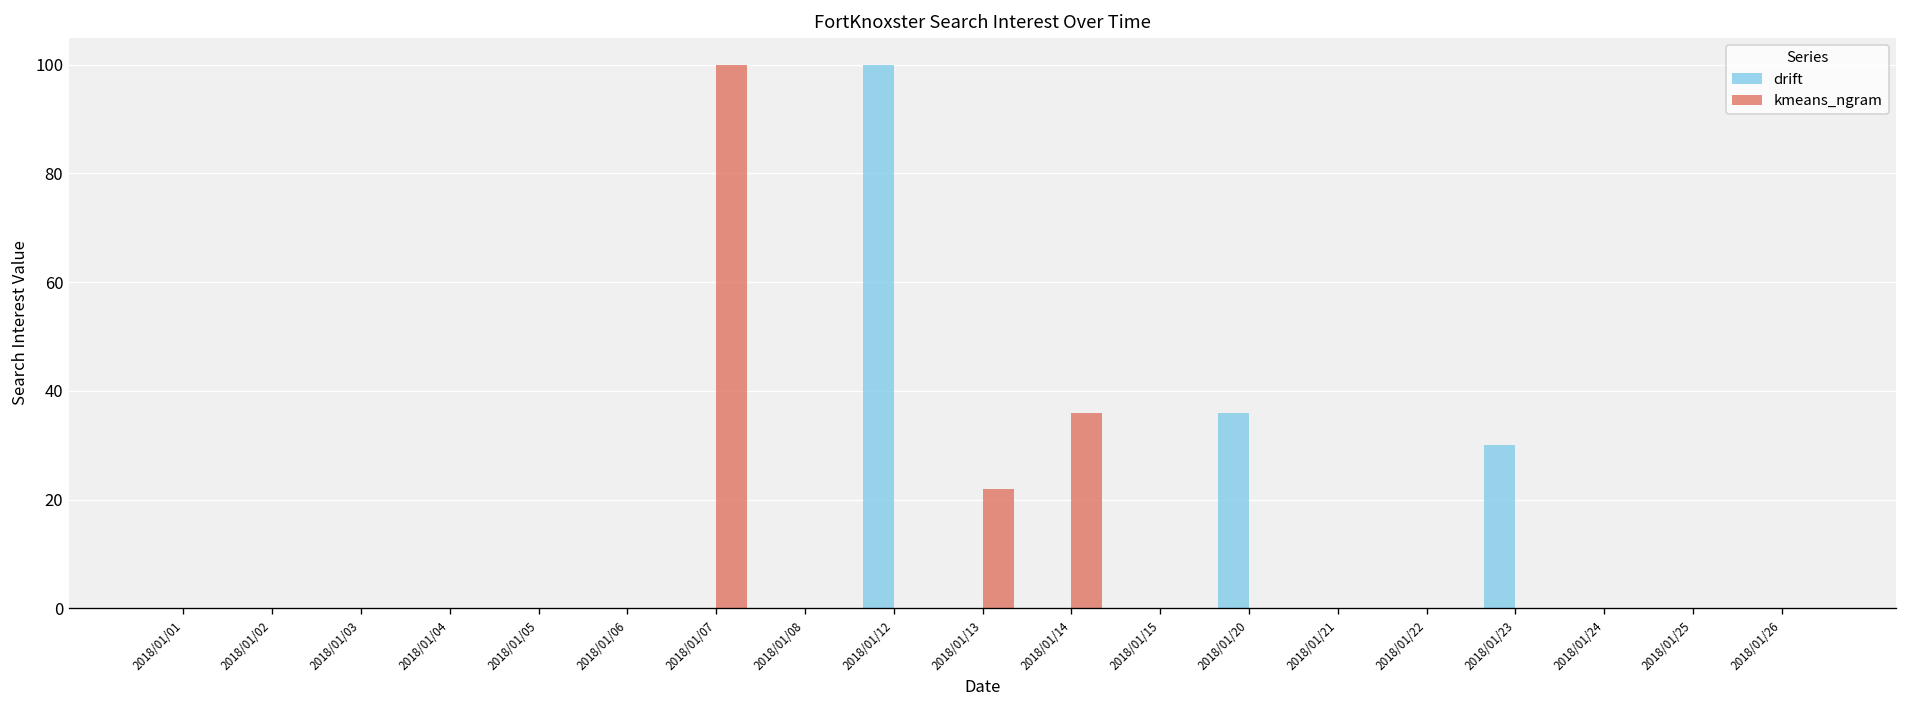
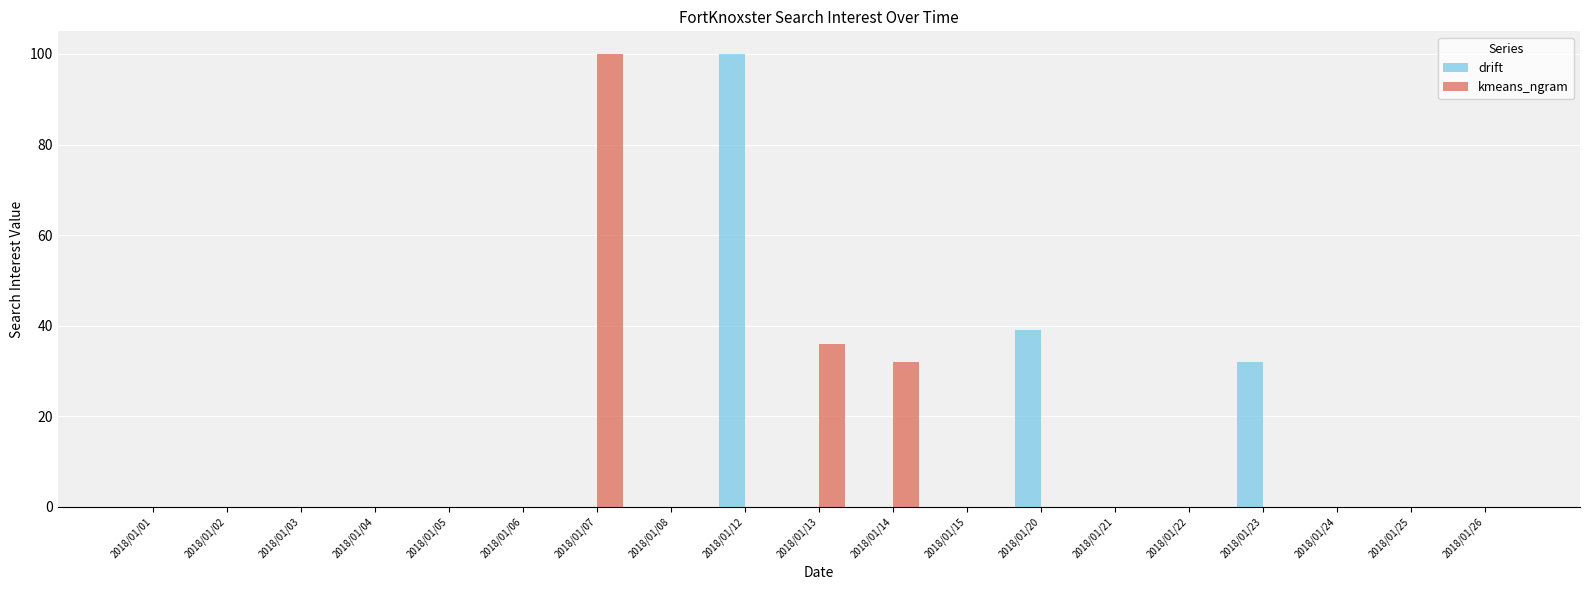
  {
    "drift": {
      "2018/01/01": 0,
      "2018/01/02": 0,
      "2018/01/03": 0,
      "2018/01/04": 0,
      "2018/01/05": 0,
      "2018/01/06": 0,
      "2018/01/07": 0,
      "2018/01/08": 0,
      "2018/01/12": 100,
      "2018/01/13": 0,
      "2018/01/14": 0,
      "2018/01/15": 0,
-     "2018/01/20": 36,
+     "2018/01/20": 39,
      "2018/01/21": 0,
      "2018/01/22": 0,
-     "2018/01/23": 30,
+     "2018/01/23": 32,
      "2018/01/24": 0,
      "2018/01/25": 0,
      "2018/01/26": 0
    },
    "kmeans_ngram": {
      "2018/01/01": 0,
      "2018/01/02": 0,
      "2018/01/03": 0,
      "2018/01/04": 0,
      "2018/01/05": 0,
      "2018/01/06": 0,
      "2018/01/07": 100,
      "2018/01/08": 0,
      "2018/01/12": 0,
-     "2018/01/13": 22,
-     "2018/01/14": 36,
+     "2018/01/13": 36,
+     "2018/01/14": 32,
      "2018/01/15": 0,
      "2018/01/20": 0,
      "2018/01/21": 0,
      "2018/01/22": 0,
      "2018/01/23": 0,
      "2018/01/24": 0,
      "2018/01/25": 0,
      "2018/01/26": 0
    }
  }
